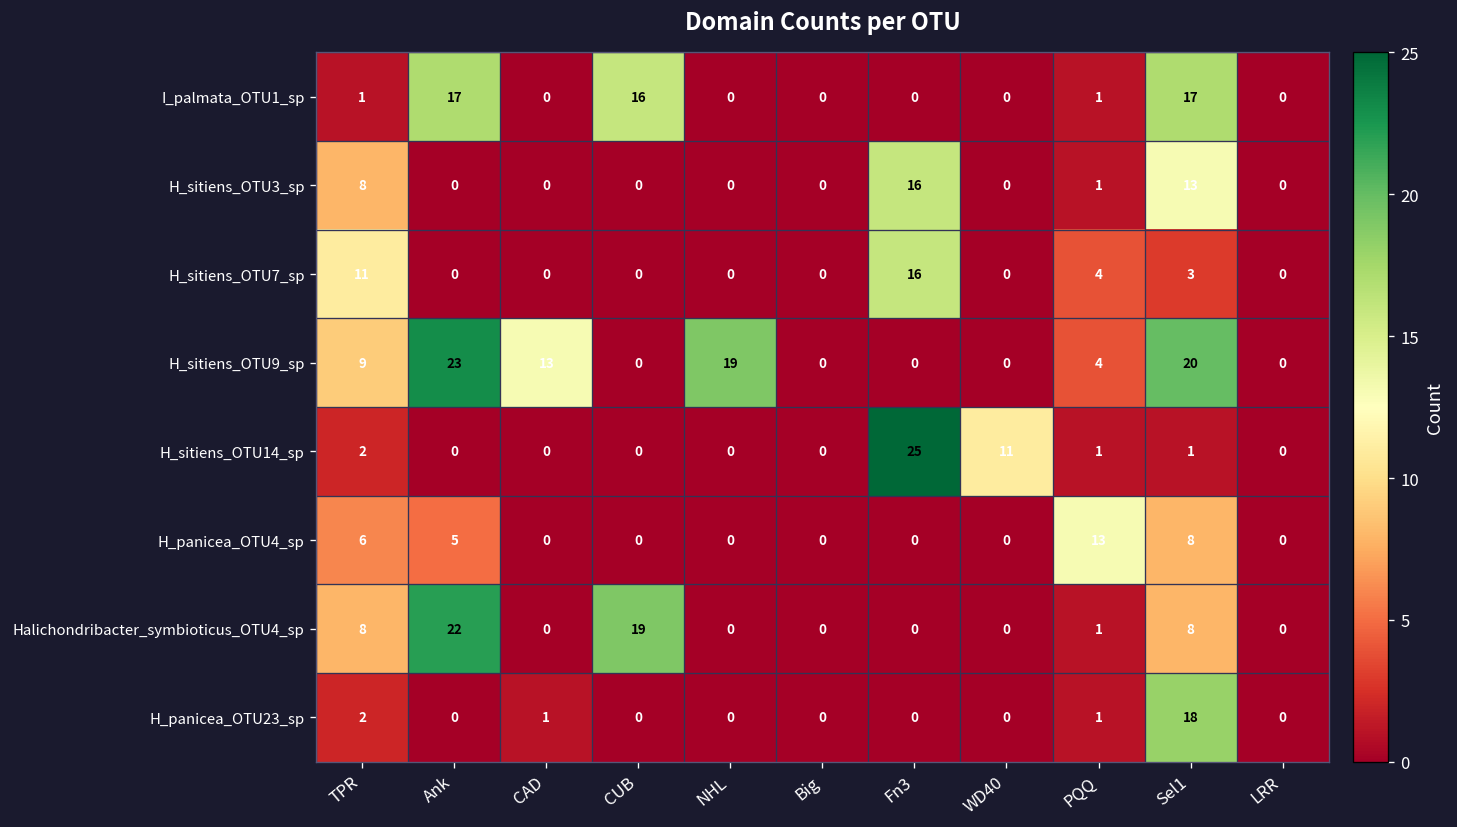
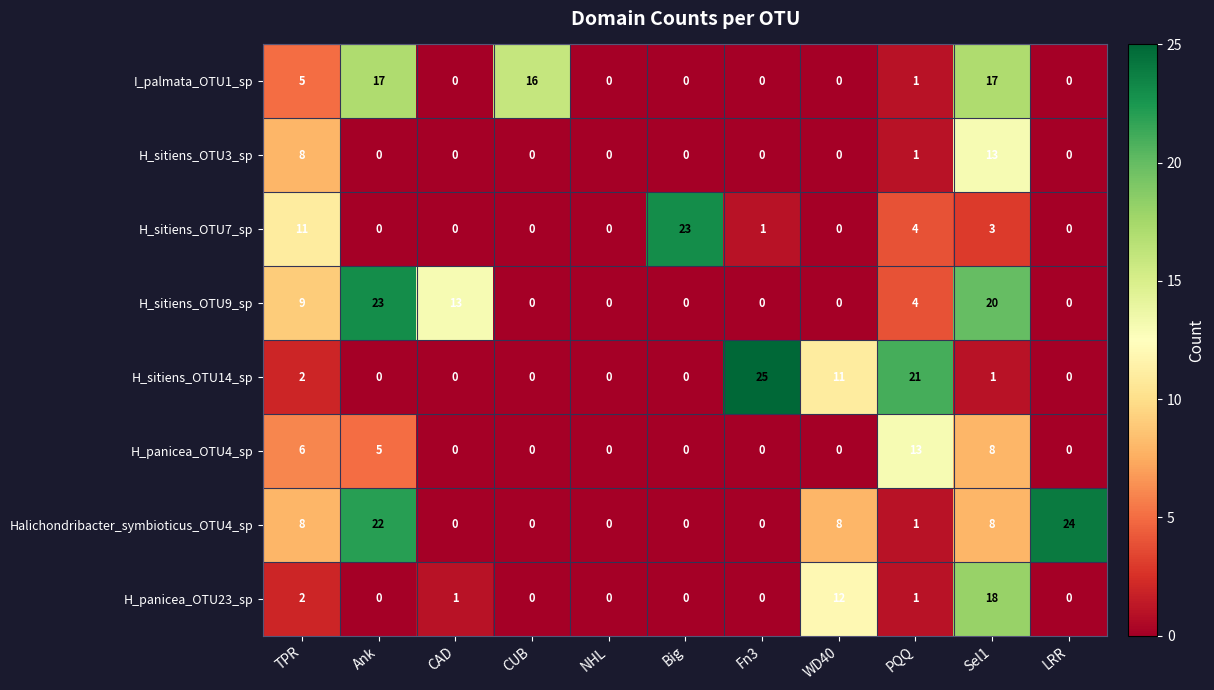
  {
    "I_palmata_OTU1_sp": {
-     "TPR": 1,
+     "TPR": 5,
      "Ank": 17,
      "CAD": 0,
      "CUB": 16,
      "NHL": 0,
      "Big": 0,
      "Fn3": 0,
      "WD40": 0,
      "PQQ": 1,
      "Sel1": 17,
      "LRR": 0
    },
    "H_sitiens_OTU3_sp": {
      "TPR": 8,
      "Ank": 0,
      "CAD": 0,
      "CUB": 0,
      "NHL": 0,
      "Big": 0,
-     "Fn3": 16,
+     "Fn3": 0,
      "WD40": 0,
      "PQQ": 1,
      "Sel1": 13,
      "LRR": 0
    },
    "H_sitiens_OTU7_sp": {
      "TPR": 11,
      "Ank": 0,
      "CAD": 0,
      "CUB": 0,
      "NHL": 0,
-     "Big": 0,
-     "Fn3": 16,
+     "Big": 23,
+     "Fn3": 1,
      "WD40": 0,
      "PQQ": 4,
      "Sel1": 3,
      "LRR": 0
    },
    "H_sitiens_OTU9_sp": {
      "TPR": 9,
      "Ank": 23,
      "CAD": 13,
      "CUB": 0,
-     "NHL": 19,
+     "NHL": 0,
      "Big": 0,
      "Fn3": 0,
      "WD40": 0,
      "PQQ": 4,
      "Sel1": 20,
      "LRR": 0
    },
    "H_sitiens_OTU14_sp": {
      "TPR": 2,
      "Ank": 0,
      "CAD": 0,
      "CUB": 0,
      "NHL": 0,
      "Big": 0,
      "Fn3": 25,
      "WD40": 11,
-     "PQQ": 1,
+     "PQQ": 21,
      "Sel1": 1,
      "LRR": 0
    },
    "H_panicea_OTU4_sp": {
      "TPR": 6,
      "Ank": 5,
      "CAD": 0,
      "CUB": 0,
      "NHL": 0,
      "Big": 0,
      "Fn3": 0,
      "WD40": 0,
      "PQQ": 13,
      "Sel1": 8,
      "LRR": 0
    },
    "Halichondribacter_symbioticus_OTU4_sp": {
      "TPR": 8,
      "Ank": 22,
      "CAD": 0,
-     "CUB": 19,
+     "CUB": 0,
      "NHL": 0,
      "Big": 0,
      "Fn3": 0,
-     "WD40": 0,
+     "WD40": 8,
      "PQQ": 1,
      "Sel1": 8,
-     "LRR": 0
+     "LRR": 24
    },
    "H_panicea_OTU23_sp": {
      "TPR": 2,
      "Ank": 0,
      "CAD": 1,
      "CUB": 0,
      "NHL": 0,
      "Big": 0,
      "Fn3": 0,
-     "WD40": 0,
+     "WD40": 12,
      "PQQ": 1,
      "Sel1": 18,
      "LRR": 0
    }
  }
